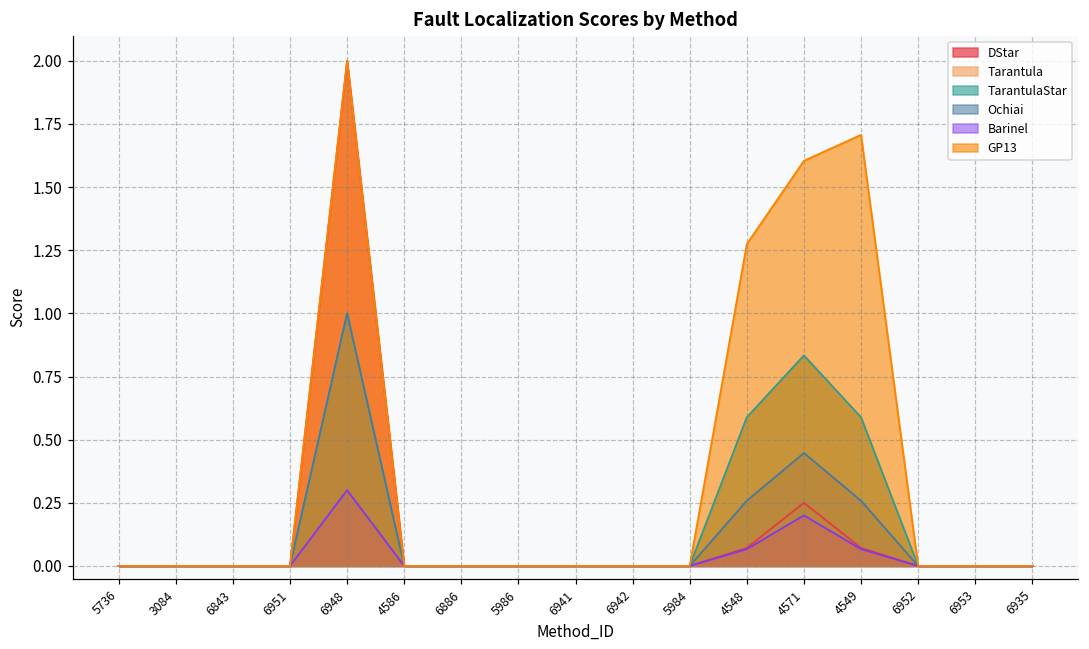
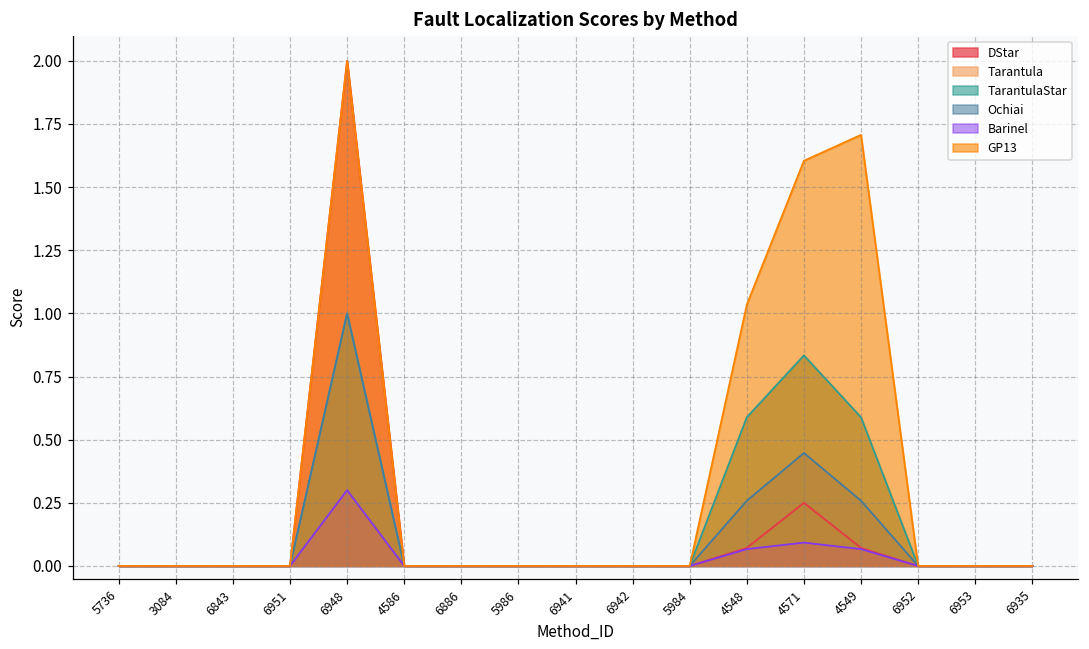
  {
    "DStar": {
      "4571": 0.25
    },
    "Barinel": {
      "6948": 0.30,
-     "4571": 0.20
+     "4571": 0.09
    },
    "GP13": {
-     "4548": 1.27,
+     "4548": 1.03,
      "4571": 1.60,
      "4549": 1.71
    }
  }
